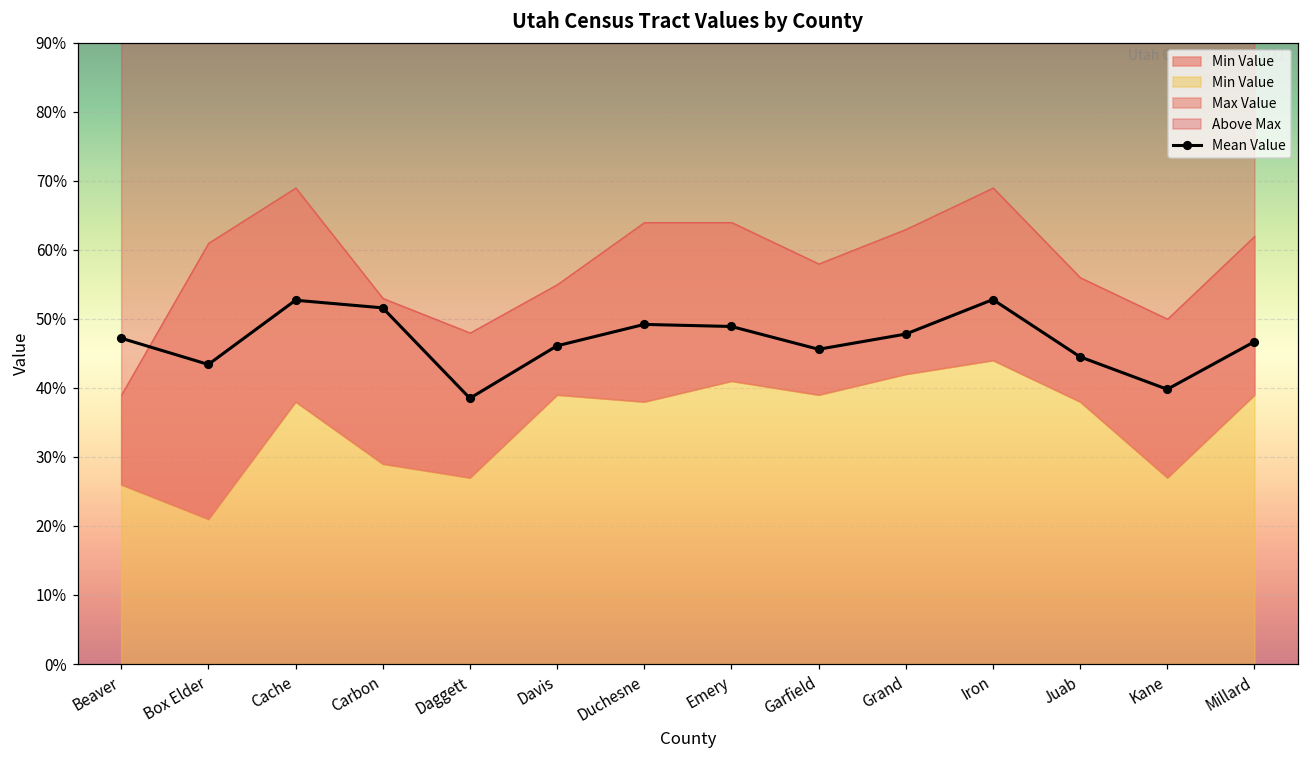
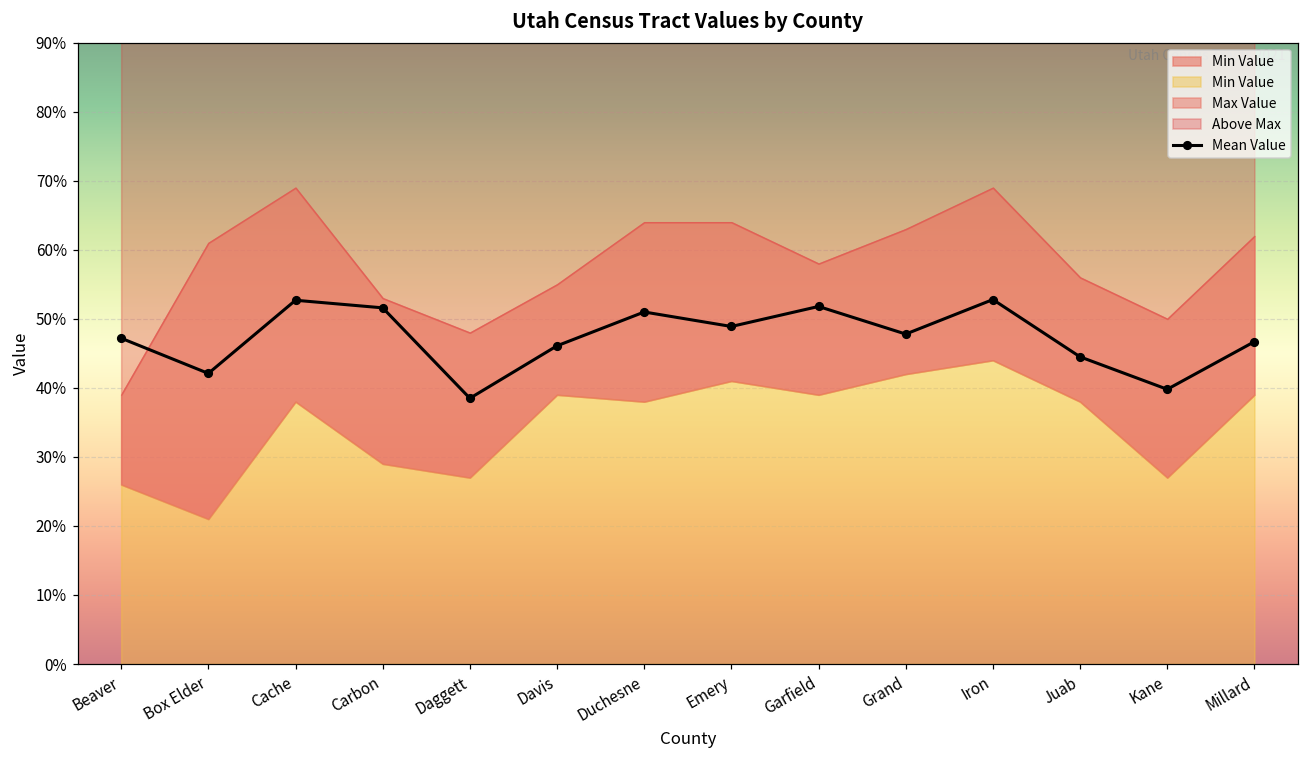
  {
    "Mean Value": {
      "Beaver": "47%",
-     "Box Elder": "43%",
+     "Box Elder": "42%",
      "Cache": "53%",
      "Carbon": "52%",
      "Daggett": "39%",
      "Davis": "46%",
-     "Duchesne": "49%",
+     "Duchesne": "51%",
      "Emery": "49%",
-     "Garfield": "46%",
+     "Garfield": "52%",
      "Grand": "48%",
      "Iron": "53%",
      "Juab": "45%",
      "Kane": "40%",
      "Millard": "47%"
    },
    "Min Value": {
      "Beaver": "26%",
      "Box Elder": "21%",
      "Cache": "38%",
      "Carbon": "29%",
      "Daggett": "27%",
      "Davis": "39%",
      "Duchesne": "38%",
      "Emery": "41%",
      "Garfield": "39%",
      "Grand": "42%",
      "Iron": "44%",
      "Juab": "38%",
      "Kane": "27%",
      "Millard": "39%"
    }
  }
